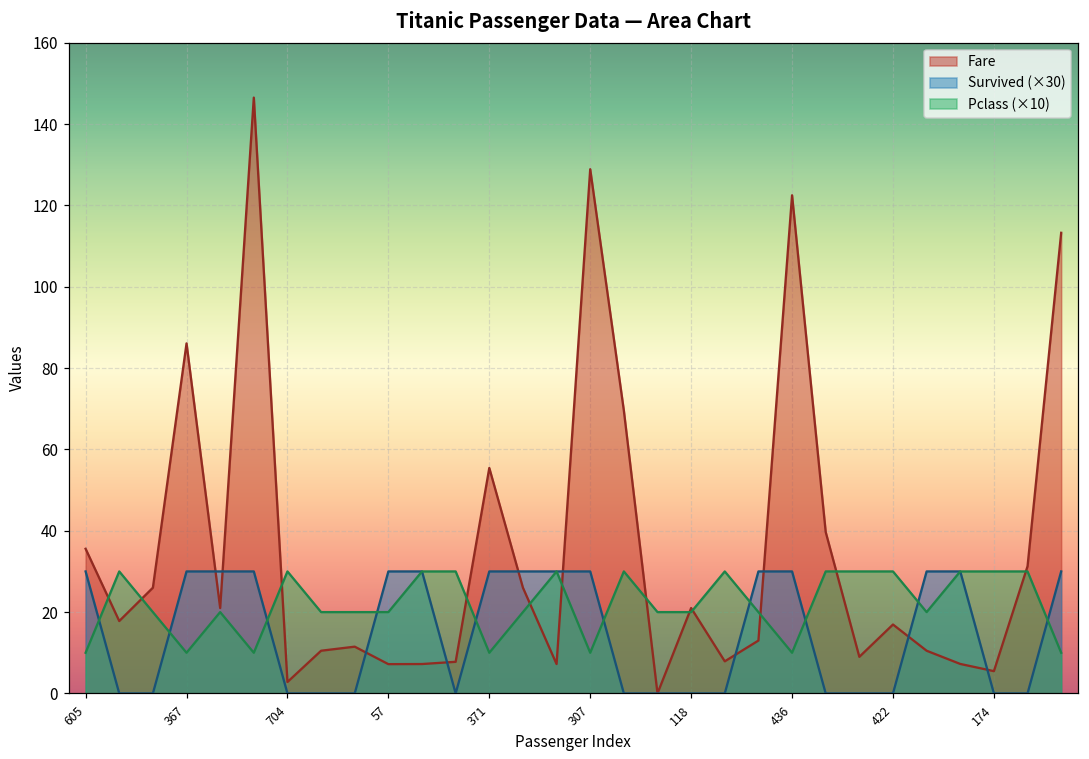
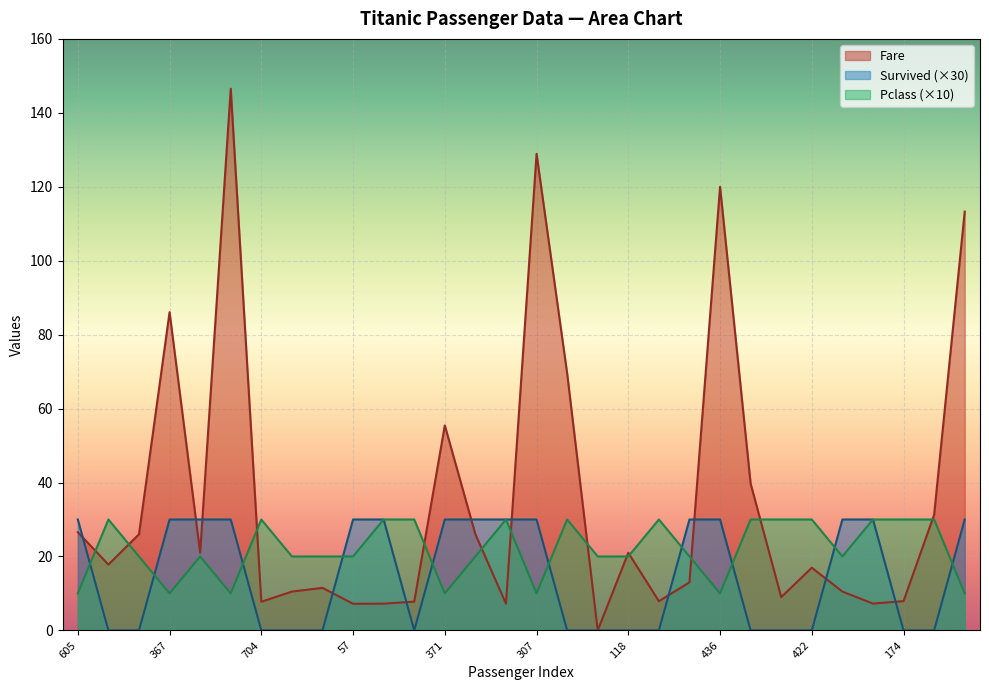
  {
    "Fare": {
-     "605": 36,
+     "605": 27,
      "367": 86,
-     "704": 3,
+     "704": 8,
      "57": 7,
      "371": 55,
      "307": 129,
      "118": 21,
-     "436": 123,
+     "436": 120,
      "422": 17,
-     "174": 5
+     "174": 8
    },
    "Survived (×30)": {
      "605": 30,
      "367": 30,
      "704": 0,
      "57": 30,
      "371": 30,
      "307": 30,
      "118": 0,
      "436": 30,
      "422": 0,
      "174": 0
    },
    "Pclass (×10)": {
      "605": 10,
      "367": 10,
      "704": 30,
      "57": 20,
      "371": 10,
      "307": 10,
      "118": 20,
      "436": 10,
      "422": 30,
      "174": 30
    }
  }
